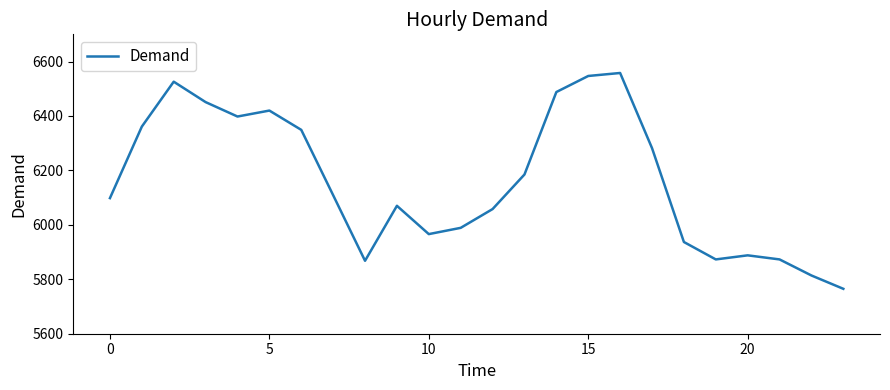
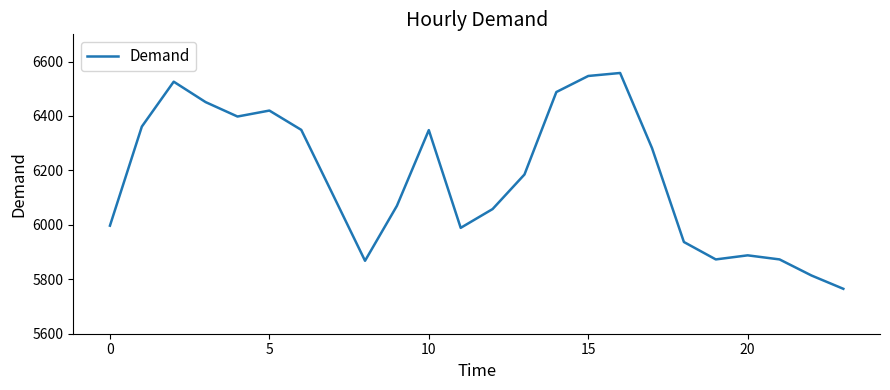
  {
-   "0": 6100,
+   "0": 6000,
    "5": 6420,
-   "10": 5970,
+   "10": 6350,
    "15": 6550,
    "20": 5890
  }
